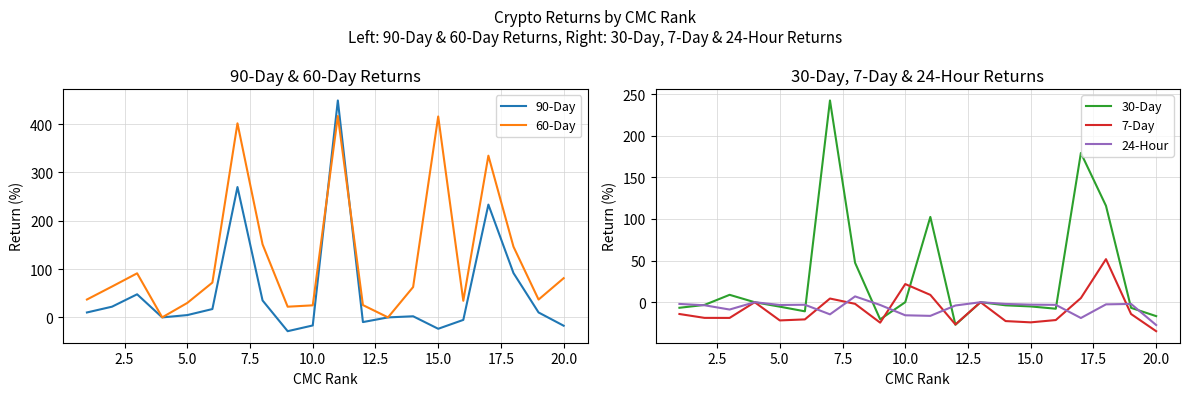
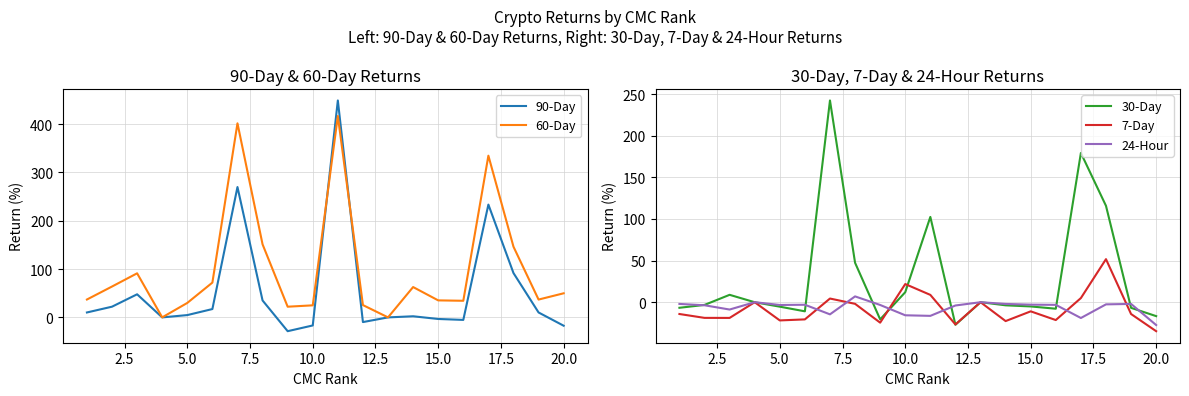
  {
    "90-Day & 60-Day Returns": {
      "90-Day": {
        "5.0": 0,
        "10.0": -20,
-       "15.0": -20,
+       "15.0": 0,
        "20.0": -20
      },
      "60-Day": {
        "5.0": 30,
        "10.0": 20,
-       "15.0": 420,
-       "20.0": 80
+       "15.0": 40,
+       "20.0": 50
      }
    },
    "30-Day, 7-Day & 24-Hour Returns": {
      "30-Day": {
-       "10.0": 0,
+       "10.0": 10,
        "20.0": -20
      },
      "7-Day": {
        "5.0": -20,
        "10.0": 20,
-       "15.0": -20,
+       "15.0": -10,
        "20.0": -30
      },
      "24-Hour": {
        "10.0": -20,
        "20.0": -30
      }
    }
  }
